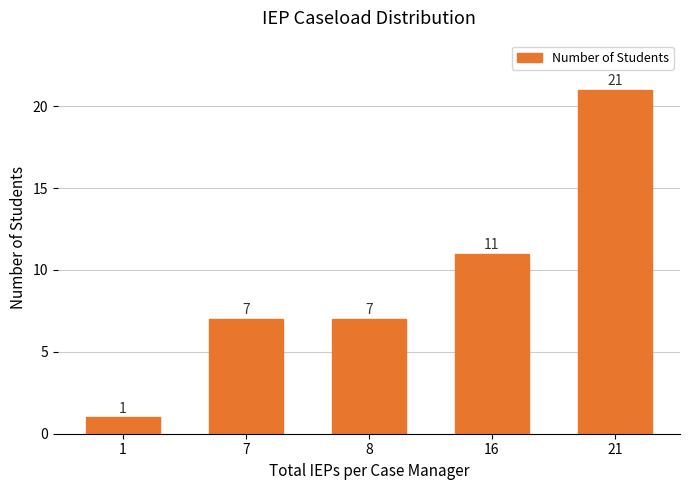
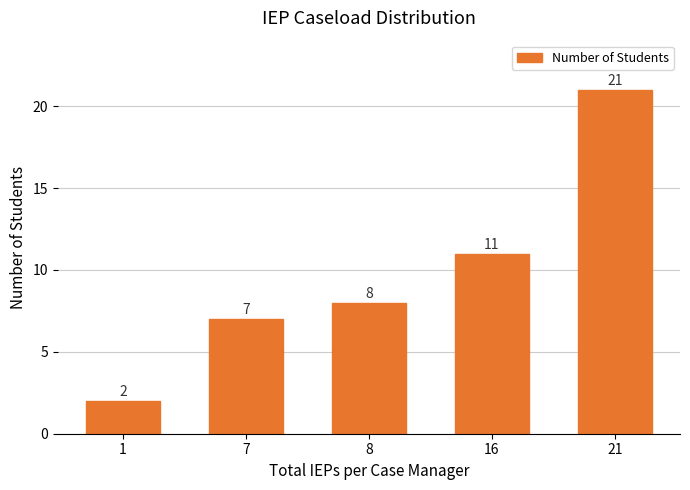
  {
-   "1": 1,
+   "1": 2,
    "7": 7,
-   "8": 7,
+   "8": 8,
    "16": 11,
    "21": 21
  }
